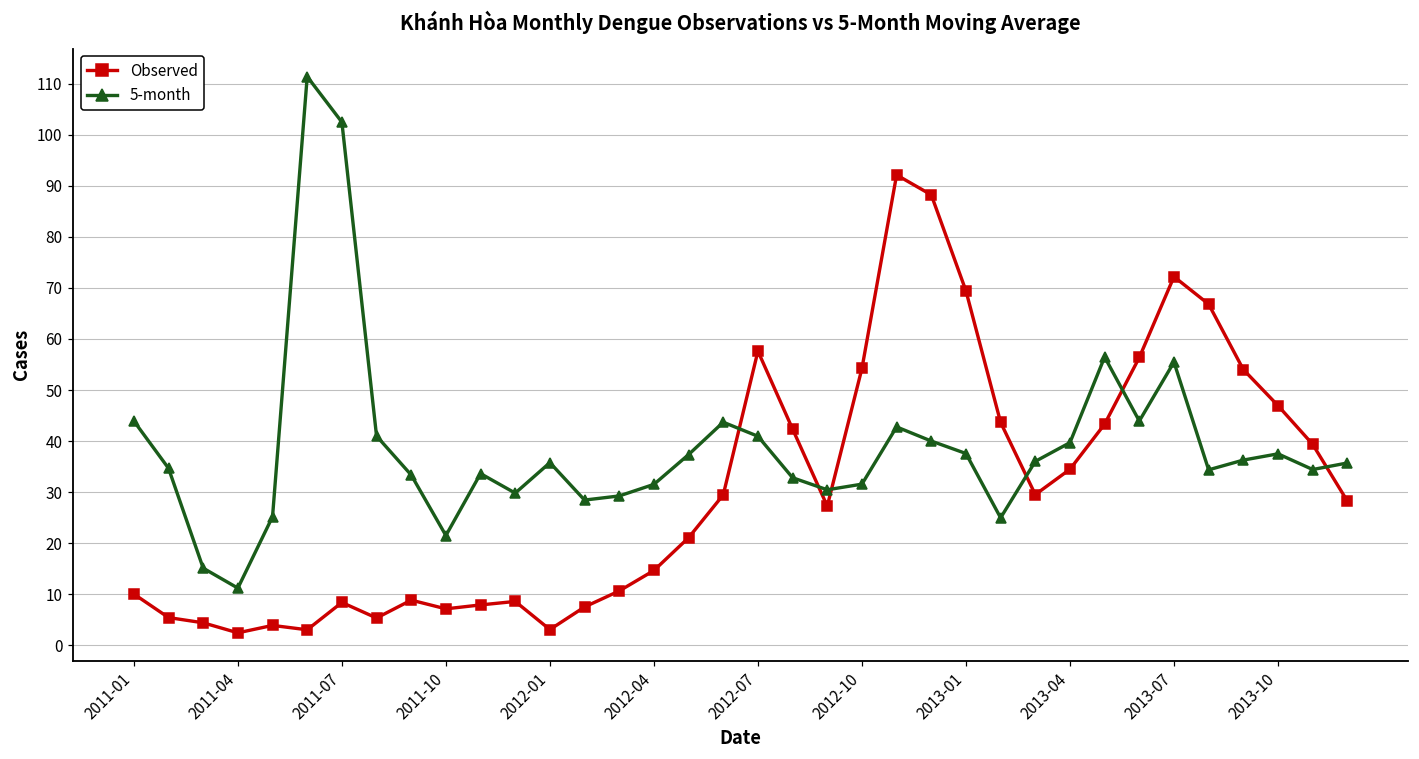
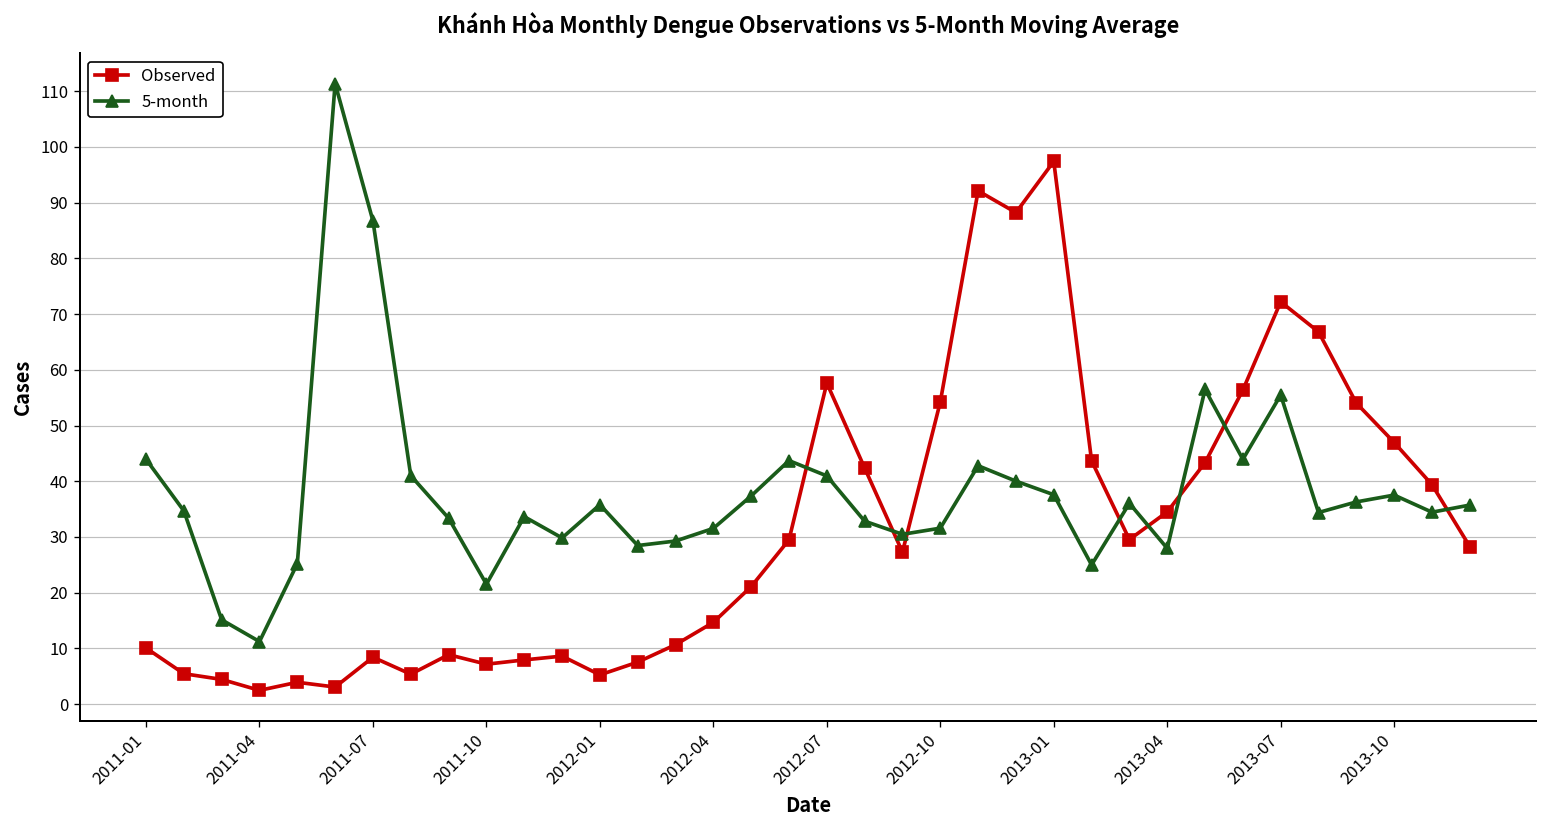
  {
    "Observed": {
      "2011-01": 10,
      "2011-04": 2,
      "2011-07": 8,
      "2011-10": 7,
-     "2012-01": 3,
+     "2012-01": 5,
      "2012-04": 15,
      "2012-07": 58,
      "2012-10": 54,
-     "2013-01": 69,
+     "2013-01": 97,
      "2013-04": 35,
      "2013-07": 72,
      "2013-10": 47
    },
    "5-month": {
      "2011-01": 44,
      "2011-04": 11,
-     "2011-07": 102,
+     "2011-07": 87,
      "2011-10": 22,
      "2012-01": 36,
      "2012-04": 32,
      "2012-07": 41,
      "2012-10": 32,
      "2013-01": 38,
-     "2013-04": 40,
+     "2013-04": 28,
      "2013-07": 55,
      "2013-10": 38
    }
  }
